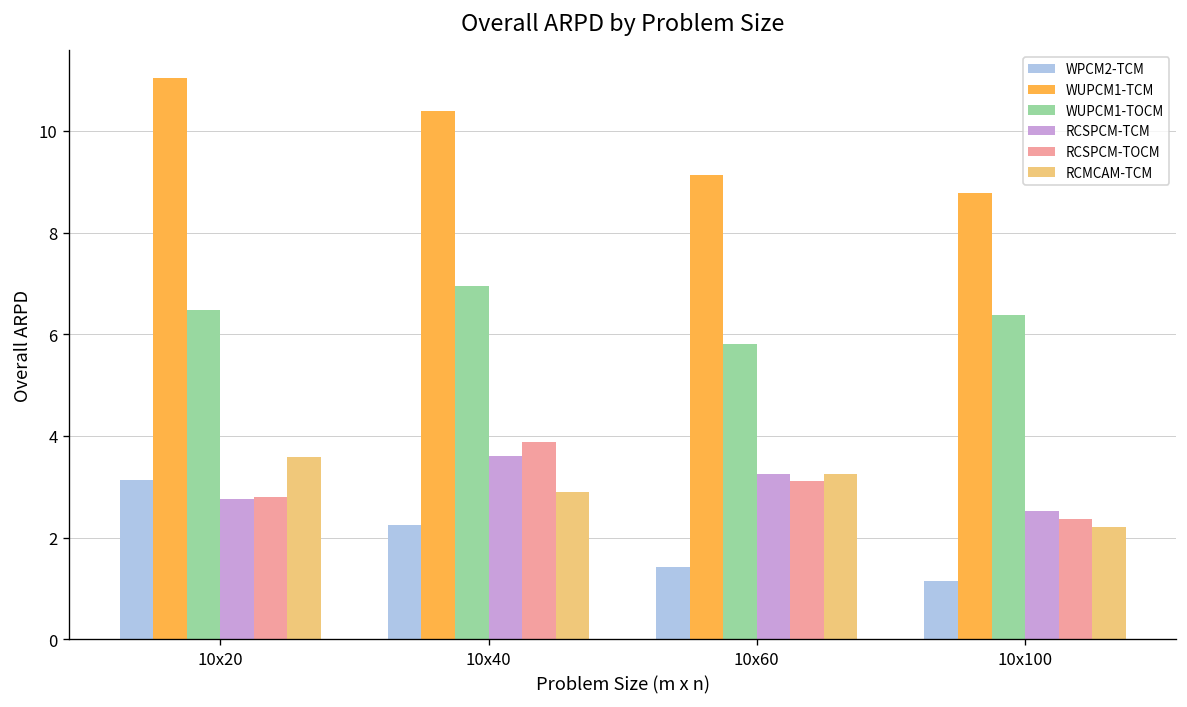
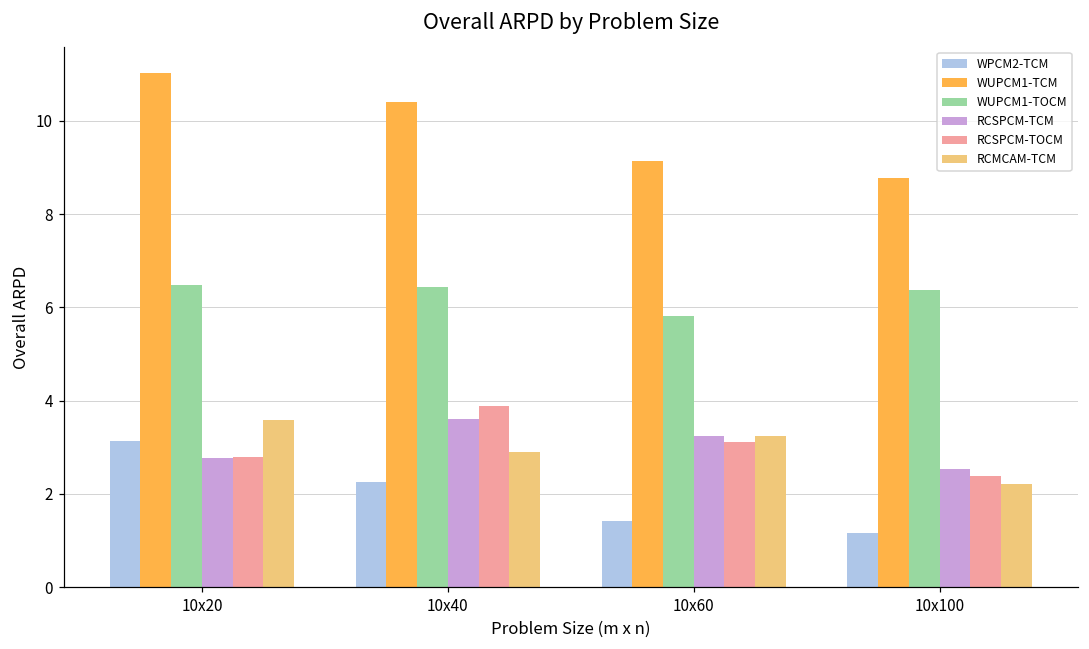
  {
    "WUPCM1-TOCM": {
      "10x20": 6.5,
-     "10x40": 7.0,
+     "10x40": 6.4,
      "10x60": 5.8,
      "10x100": 6.4
    }
  }
